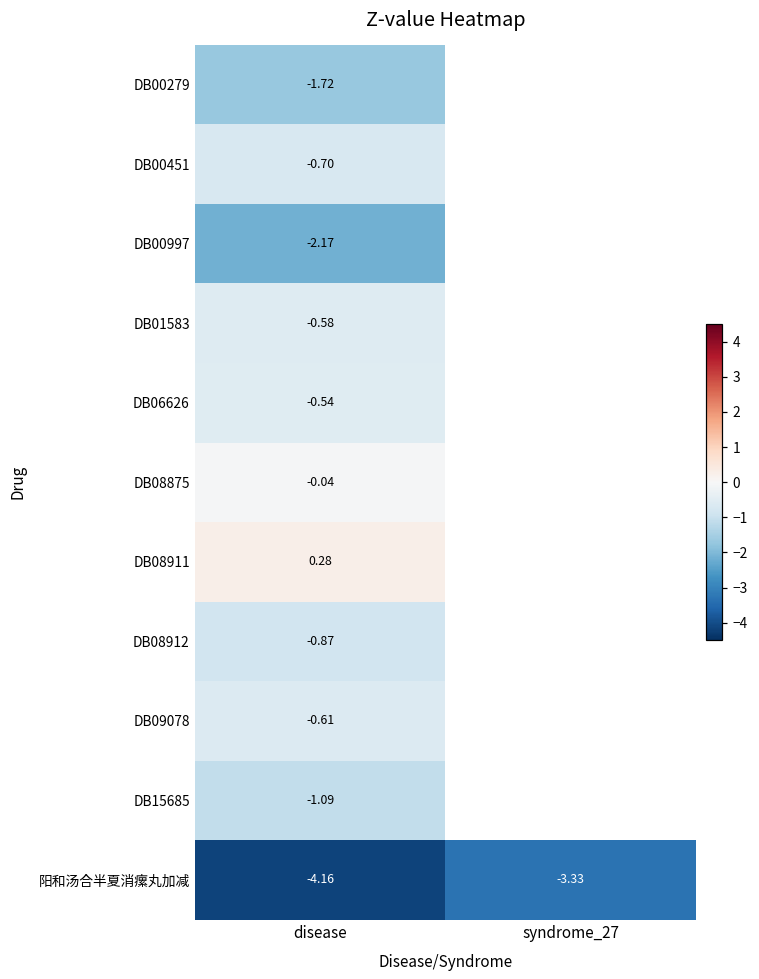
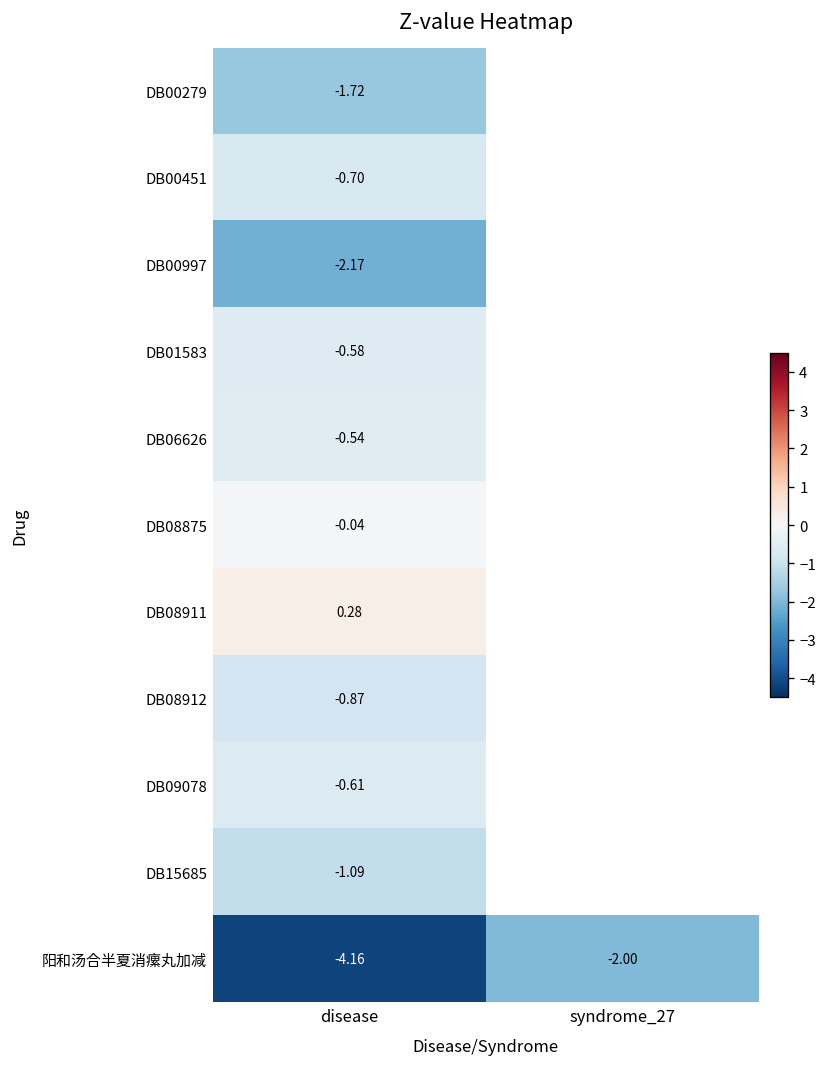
  {
    "DB00279": {
      "disease": -1.72
    },
    "DB00451": {
      "disease": -0.70
    },
    "DB00997": {
      "disease": -2.17
    },
    "DB01583": {
      "disease": -0.58
    },
    "DB06626": {
      "disease": -0.54
    },
    "DB08875": {
      "disease": -0.04
    },
    "DB08911": {
      "disease": 0.28
    },
    "DB08912": {
      "disease": -0.87
    },
    "DB09078": {
      "disease": -0.61
    },
    "DB15685": {
      "disease": -1.09
    },
    "阳和汤合半夏消瘰丸加减": {
      "disease": -4.16,
-     "syndrome_27": -3.33
+     "syndrome_27": -2.00
    }
  }
